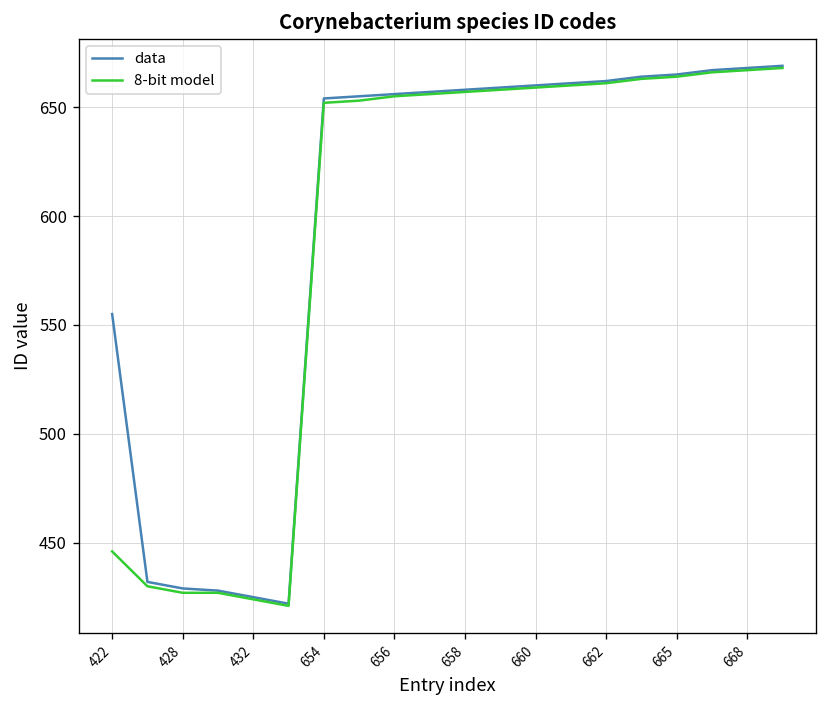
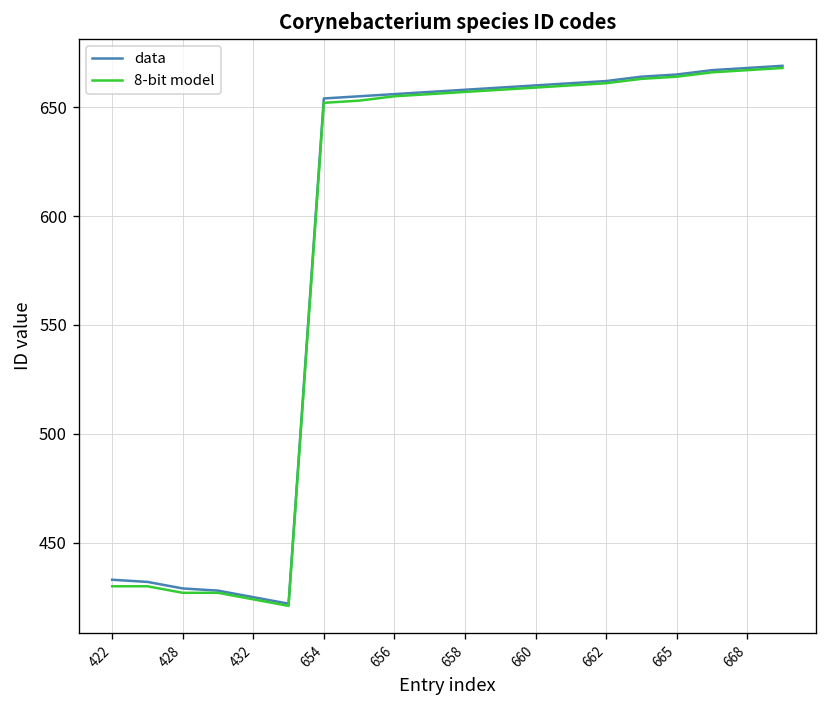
  {
    "data": {
-     "422": 555,
+     "422": 433,
      "428": 429,
      "654": 654
    },
    "8-bit model": {
-     "422": 446,
+     "422": 430,
      "428": 427,
      "654": 652
    }
  }
